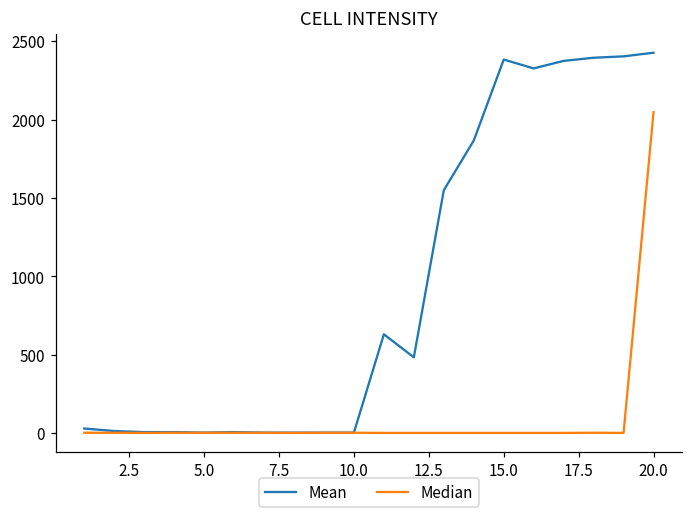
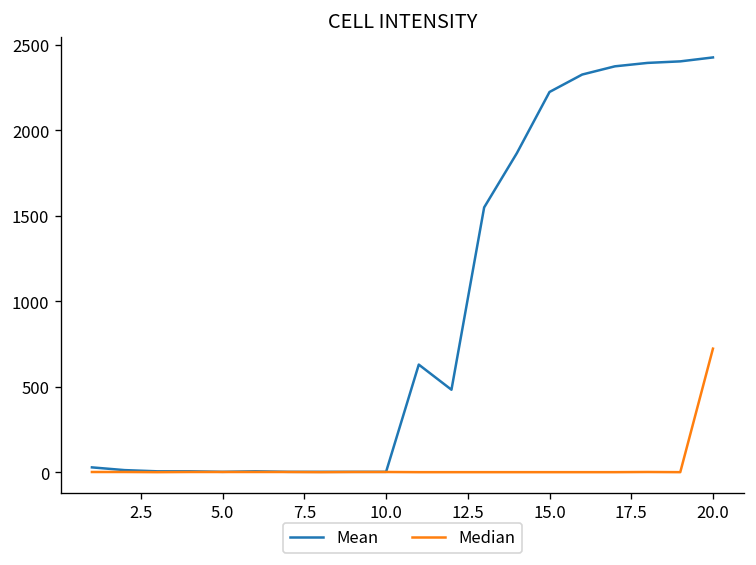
  {
    "Mean": {
-     "15.0": 2380,
+     "15.0": 2220,
      "20.0": 2430
    },
    "Median": {
      "15.0": 0,
-     "20.0": 2050
+     "20.0": 720
    }
  }
